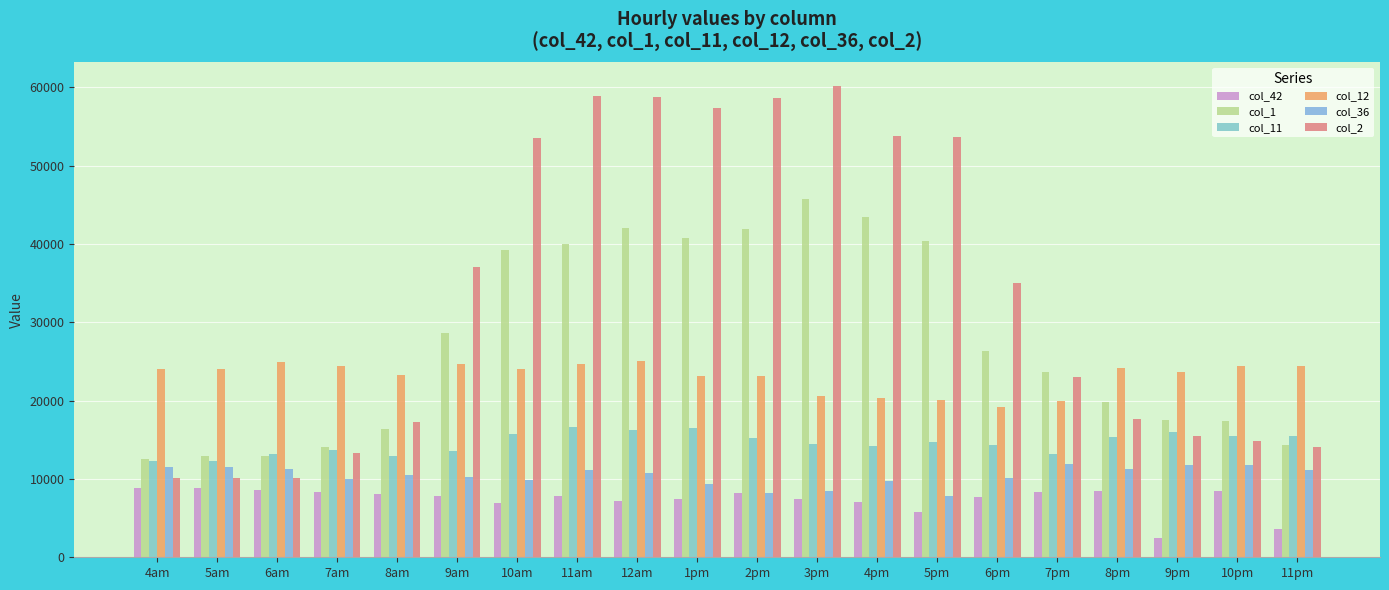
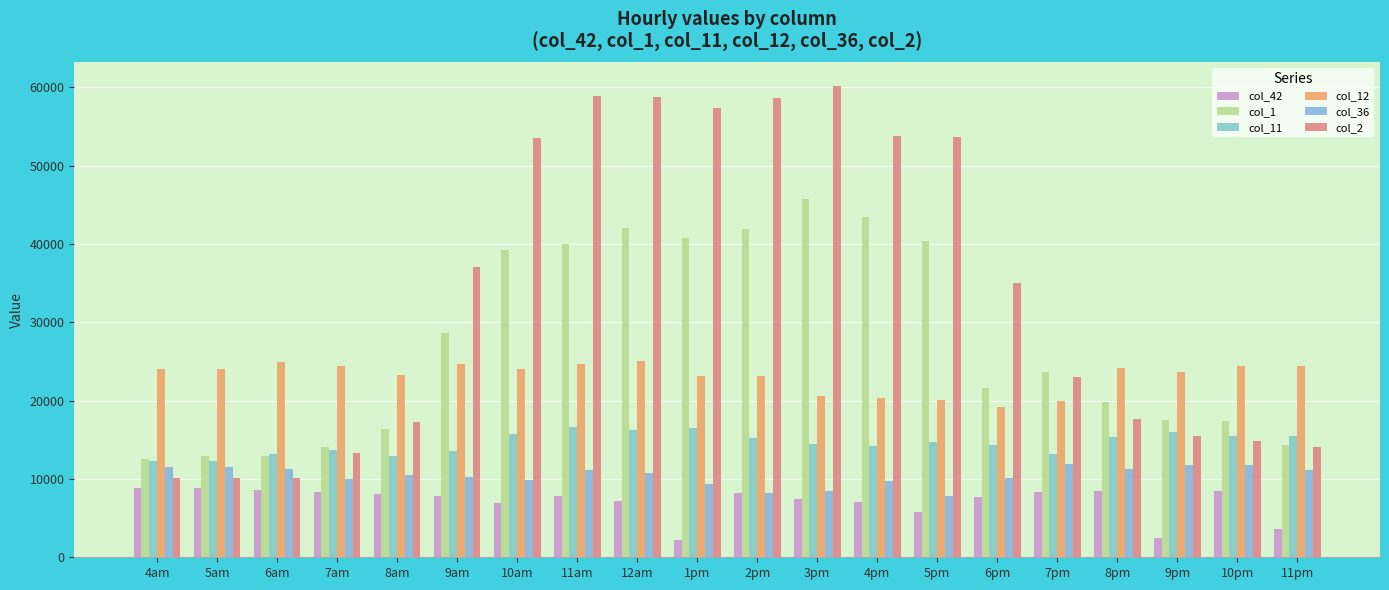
  {
    "col_42": {
      "4am": 9000,
      "5am": 9000,
      "6am": 9000,
      "7am": 8000,
      "8am": 8000,
      "9am": 8000,
      "10am": 7000,
      "11am": 8000,
      "12am": 7000,
-     "1pm": 7000,
+     "1pm": 2000,
      "2pm": 8000,
      "3pm": 7000,
      "4pm": 7000,
      "5pm": 6000,
      "6pm": 8000,
      "7pm": 8000,
      "8pm": 8000,
      "9pm": 3000,
      "10pm": 8000,
      "11pm": 4000
    },
    "col_1": {
      "4am": 13000,
      "5am": 13000,
      "6am": 13000,
      "7am": 14000,
      "8am": 16000,
      "9am": 29000,
      "10am": 39000,
      "11am": 40000,
      "12am": 42000,
      "1pm": 41000,
      "2pm": 42000,
      "3pm": 46000,
      "4pm": 43000,
      "5pm": 40000,
-     "6pm": 26000,
+     "6pm": 22000,
      "7pm": 24000,
      "8pm": 20000,
      "9pm": 18000,
      "10pm": 17000,
      "11pm": 14000
    }
  }
